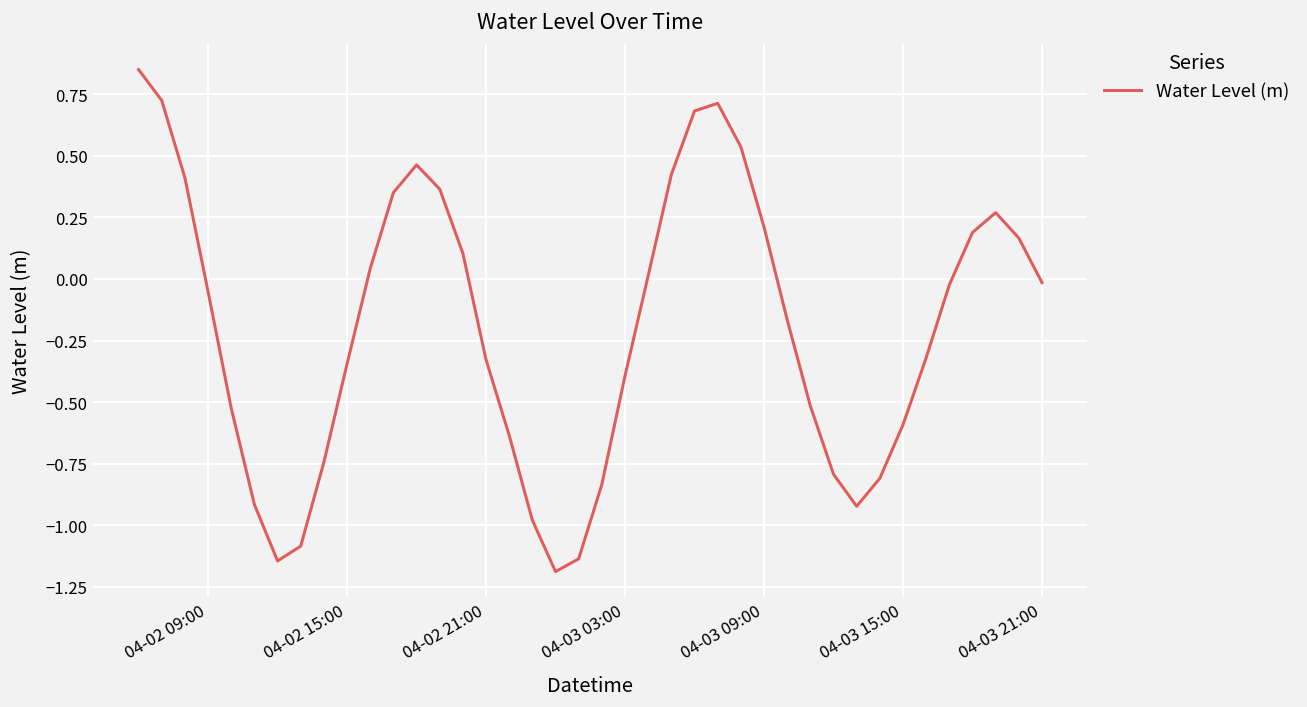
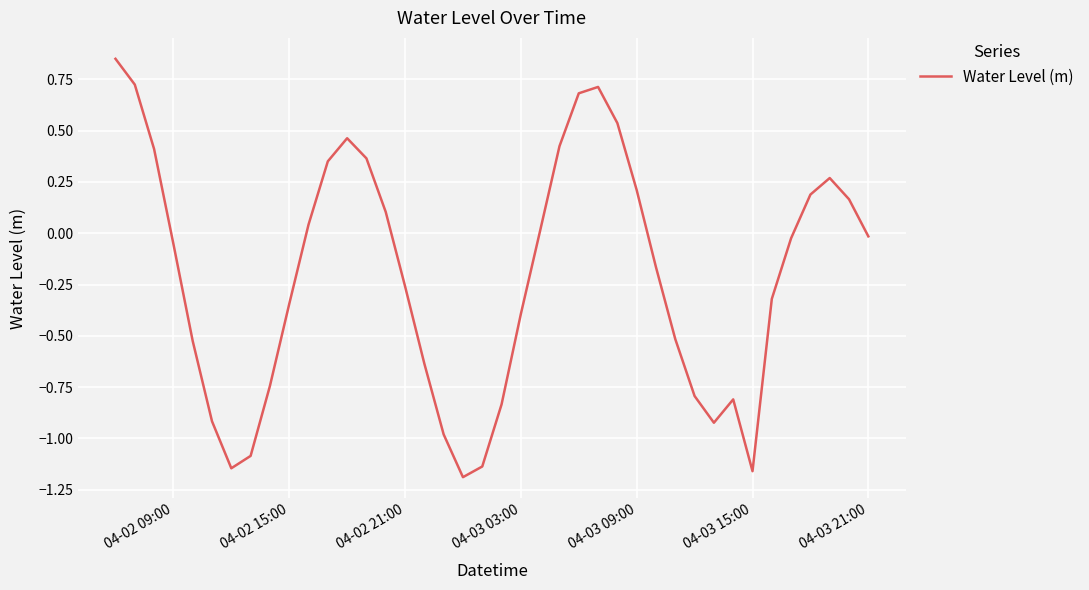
  {
    "04-02 09:00": -0.05,
    "04-02 15:00": -0.34,
-   "04-02 21:00": -0.33,
+   "04-02 21:00": -0.26,
    "04-03 03:00": -0.39,
    "04-03 09:00": 0.21,
-   "04-03 15:00": -0.59,
+   "04-03 15:00": -1.16,
    "04-03 21:00": -0.02
  }
